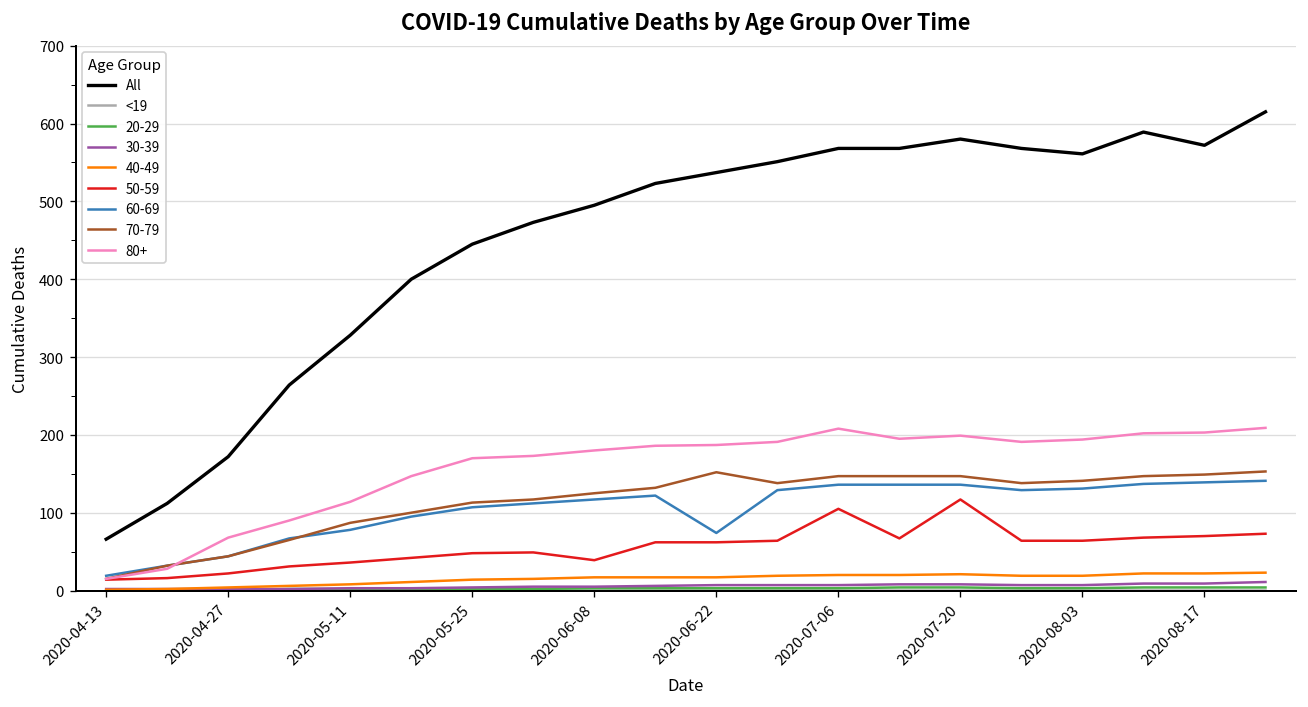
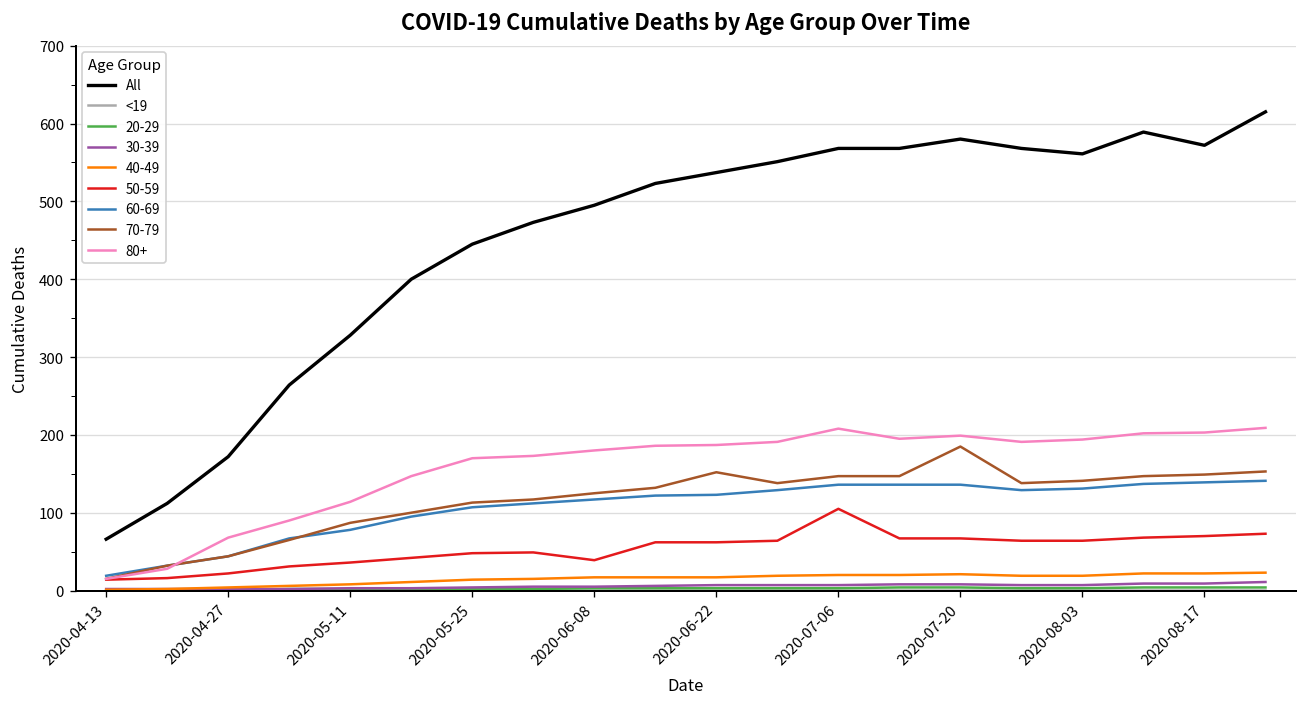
  {
    "All": {
      "2020-04-13": 70,
      "2020-04-27": 170,
      "2020-05-11": 330,
      "2020-05-25": 450,
      "2020-06-08": 500,
      "2020-06-22": 540,
      "2020-07-06": 570,
      "2020-07-20": 580,
      "2020-08-03": 560,
      "2020-08-17": 570
    },
    "<19": {
      "2020-07-20": 0,
      "2020-08-17": 0
    },
    "20-29": {
      "2020-07-20": 0,
      "2020-08-17": 0
    },
    "30-39": {
      "2020-06-22": 10,
      "2020-07-06": 10,
      "2020-07-20": 10,
      "2020-08-03": 10,
      "2020-08-17": 10
    },
    "40-49": {
      "2020-05-11": 10,
      "2020-05-25": 10,
      "2020-06-08": 20,
      "2020-06-22": 20,
      "2020-07-06": 20,
      "2020-07-20": 20,
      "2020-08-03": 20,
      "2020-08-17": 20
    },
    "50-59": {
      "2020-04-27": 20,
      "2020-05-11": 40,
      "2020-05-25": 50,
      "2020-06-08": 40,
      "2020-06-22": 60,
      "2020-07-06": 110,
-     "2020-07-20": 120,
+     "2020-07-20": 70,
      "2020-08-03": 60,
      "2020-08-17": 70
    },
    "60-69": {
      "2020-04-13": 20,
      "2020-05-11": 80,
      "2020-05-25": 110,
      "2020-06-08": 120,
-     "2020-06-22": 70,
+     "2020-06-22": 120,
      "2020-07-06": 140,
      "2020-07-20": 140,
      "2020-08-03": 130,
      "2020-08-17": 140
    },
    "70-79": {
      "2020-05-11": 90,
      "2020-05-25": 110,
      "2020-06-08": 130,
      "2020-06-22": 150,
      "2020-07-06": 150,
-     "2020-07-20": 150,
+     "2020-07-20": 190,
      "2020-08-03": 140,
      "2020-08-17": 150
    },
    "80+": {
      "2020-04-27": 70,
      "2020-05-11": 110,
      "2020-05-25": 170,
      "2020-06-08": 180,
      "2020-06-22": 190,
      "2020-07-06": 210,
      "2020-07-20": 200,
      "2020-08-03": 190,
      "2020-08-17": 200
    }
  }
